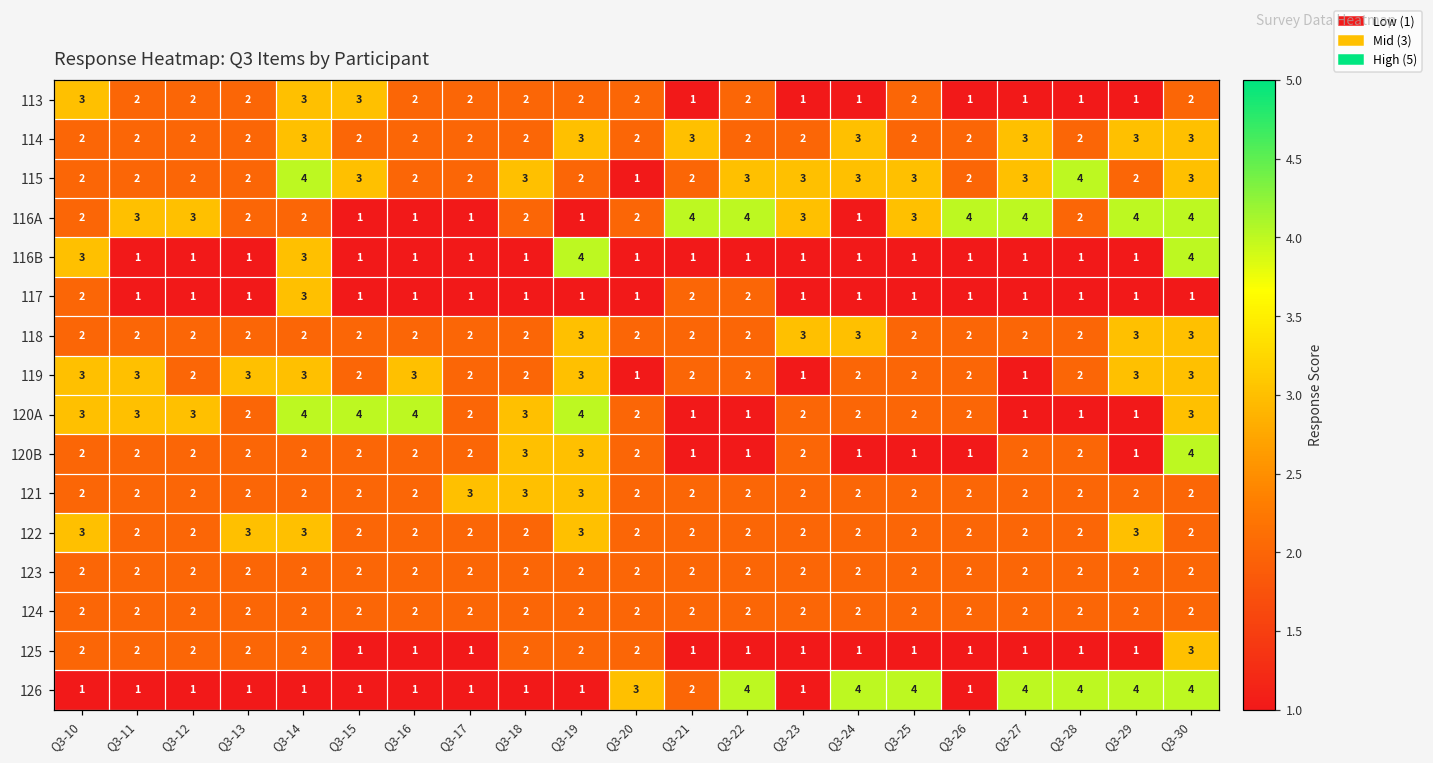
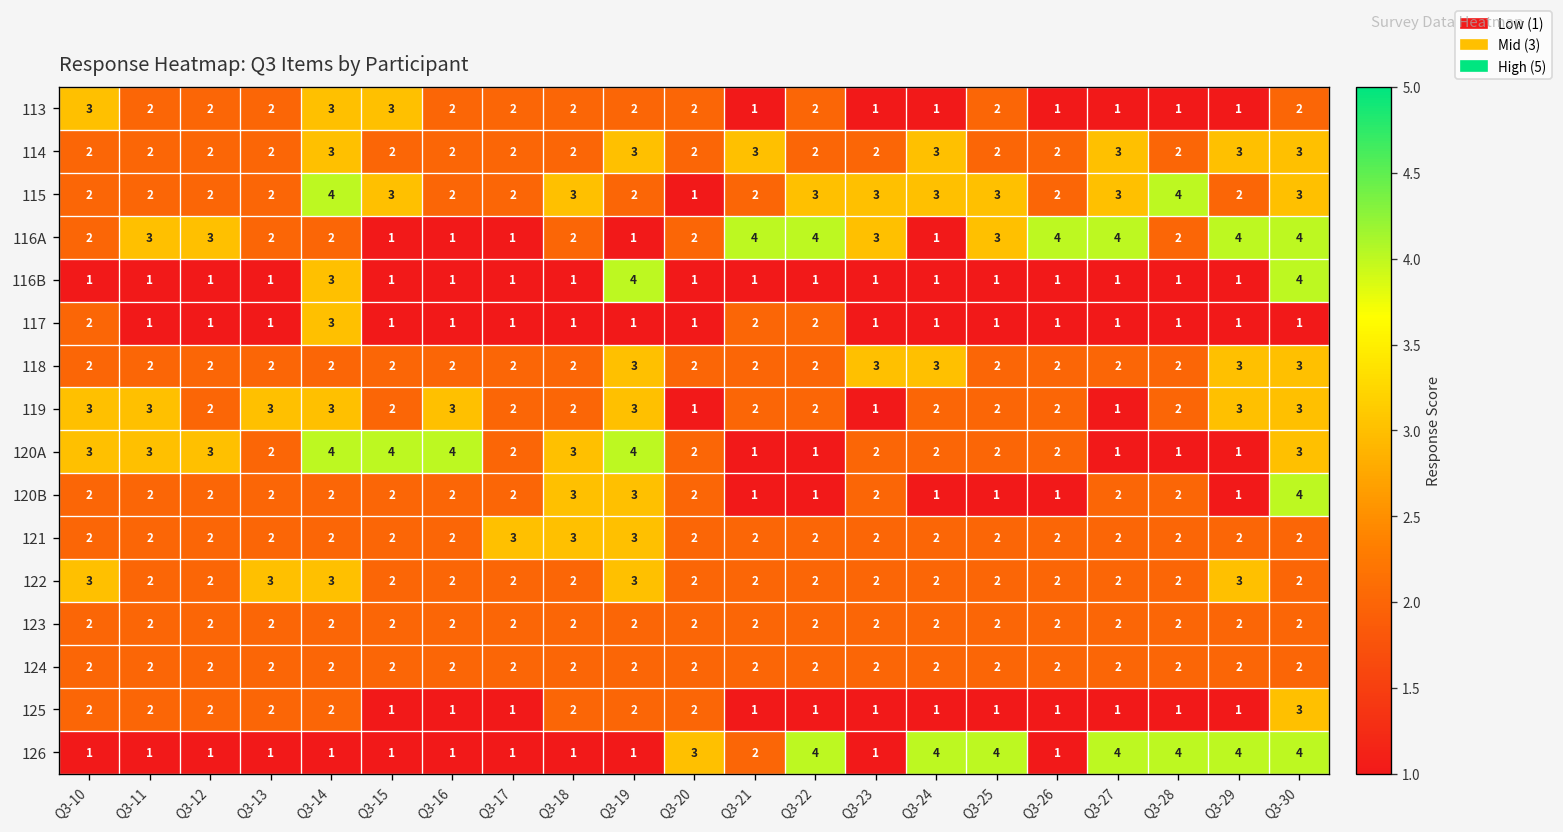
  {
    "116B": {
-     "Q3-10": 3,
+     "Q3-10": 1,
      "Q3-11": 1,
      "Q3-12": 1,
      "Q3-13": 1,
      "Q3-14": 3,
      "Q3-15": 1,
      "Q3-16": 1,
      "Q3-17": 1,
      "Q3-18": 1,
      "Q3-19": 4,
      "Q3-20": 1,
      "Q3-21": 1,
      "Q3-22": 1,
      "Q3-23": 1,
      "Q3-24": 1,
      "Q3-25": 1,
      "Q3-26": 1,
      "Q3-27": 1,
      "Q3-28": 1,
      "Q3-29": 1,
      "Q3-30": 4
    }
  }
